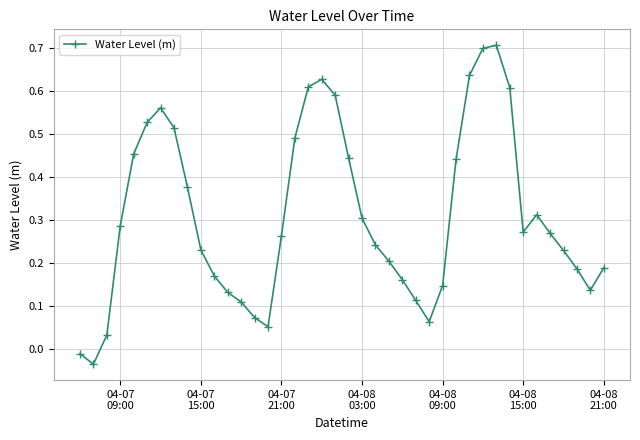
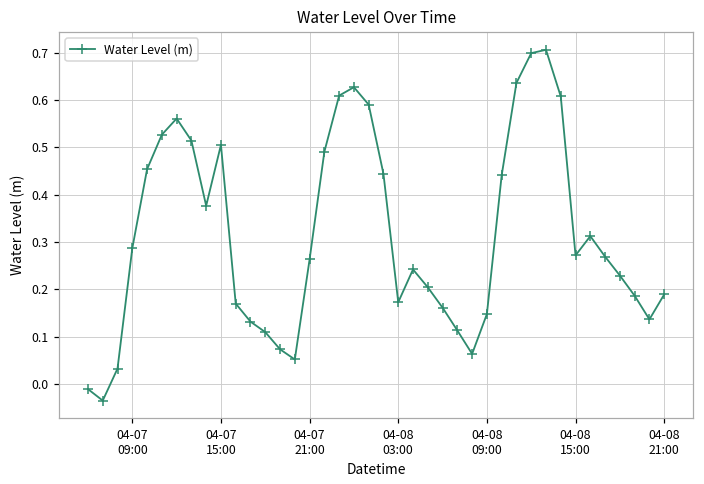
  {
    "04-07 09:00": 0.29,
-   "04-07 15:00": 0.23,
+   "04-07 15:00": 0.51,
    "04-07 21:00": 0.26,
-   "04-08 03:00": 0.30,
+   "04-08 03:00": 0.17,
    "04-08 09:00": 0.15,
    "04-08 15:00": 0.27,
    "04-08 21:00": 0.19
  }
